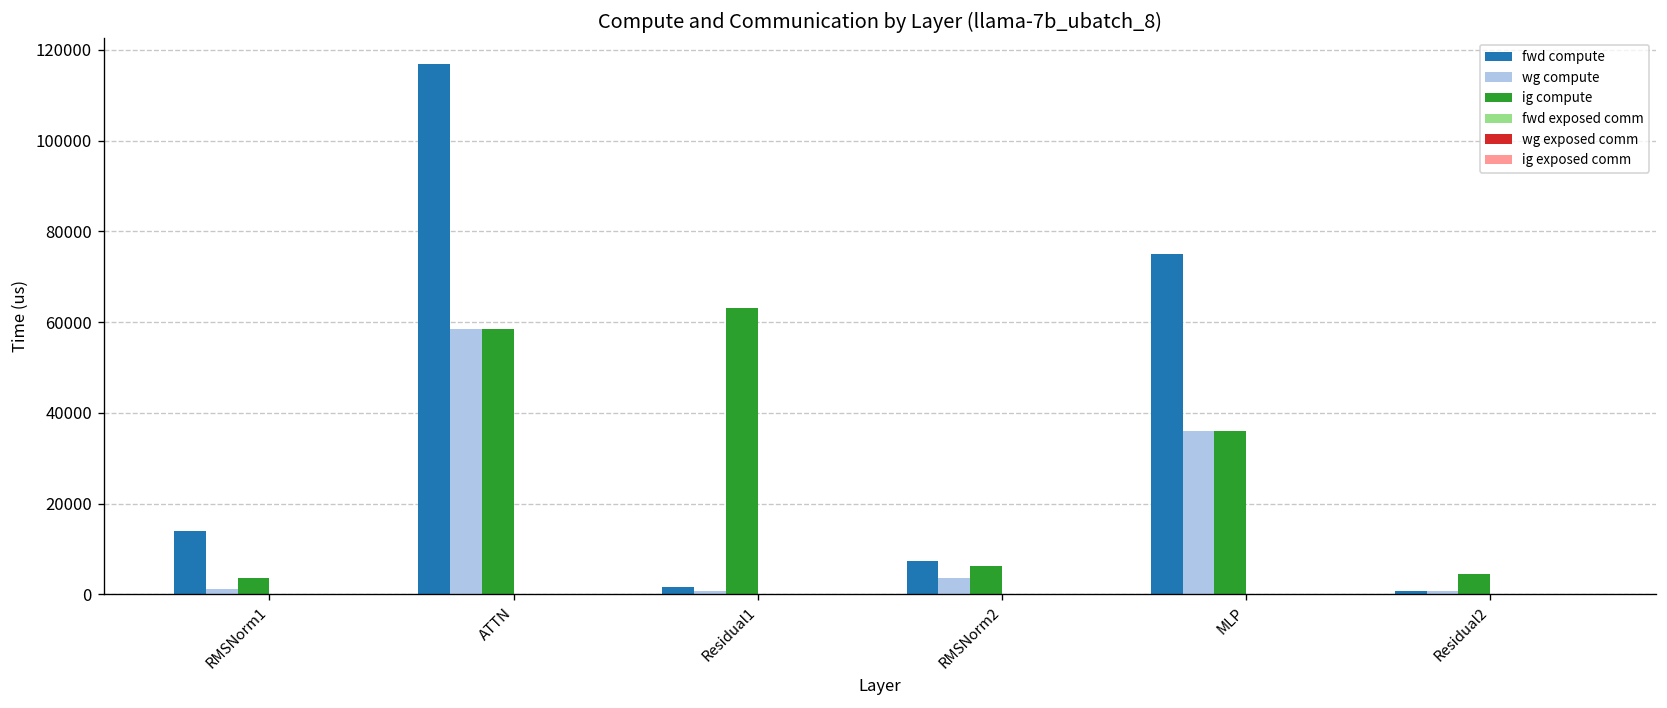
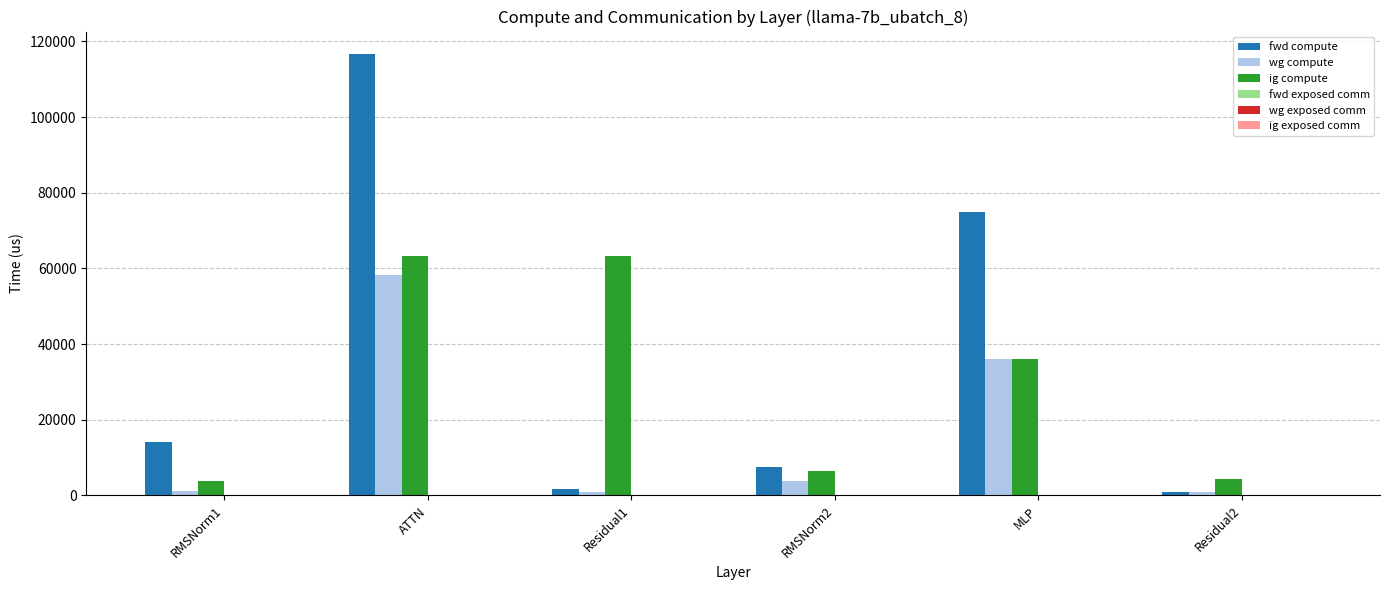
  {
    "fwd compute": {
      "RMSNorm1": 14000,
      "ATTN": 117000,
      "Residual1": 2000,
      "RMSNorm2": 7000,
      "MLP": 75000,
      "Residual2": 1000
    },
    "wg compute": {
      "RMSNorm1": 1000,
      "ATTN": 58000,
      "Residual1": 1000,
      "RMSNorm2": 4000,
      "MLP": 36000,
      "Residual2": 1000
    },
    "ig compute": {
      "RMSNorm1": 4000,
-     "ATTN": 58000,
+     "ATTN": 63000,
      "Residual1": 63000,
      "RMSNorm2": 6000,
      "MLP": 36000,
      "Residual2": 4000
    },
    "fwd exposed comm": {
      "RMSNorm1": 0,
      "ATTN": 0,
      "Residual1": 0,
      "RMSNorm2": 0,
      "MLP": 0,
      "Residual2": 0
    },
    "wg exposed comm": {
      "RMSNorm1": 0,
      "ATTN": 0,
      "Residual1": 0,
      "RMSNorm2": 0,
      "MLP": 0,
      "Residual2": 0
    },
    "ig exposed comm": {
      "RMSNorm1": 0,
      "ATTN": 0,
      "Residual1": 0,
      "RMSNorm2": 0,
      "MLP": 0,
      "Residual2": 0
    }
  }
